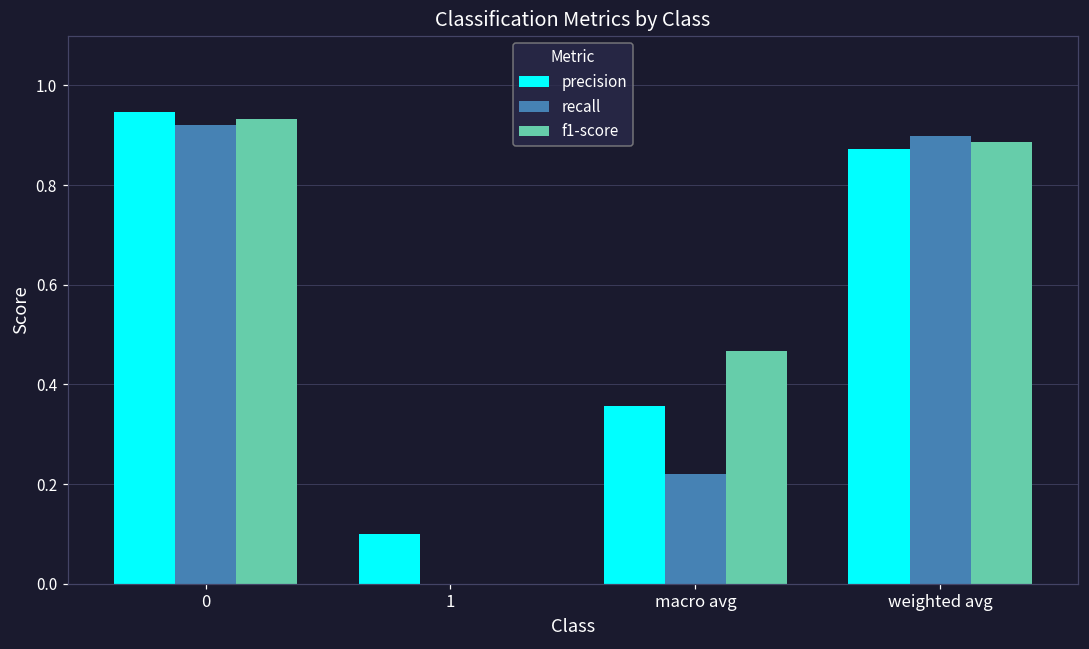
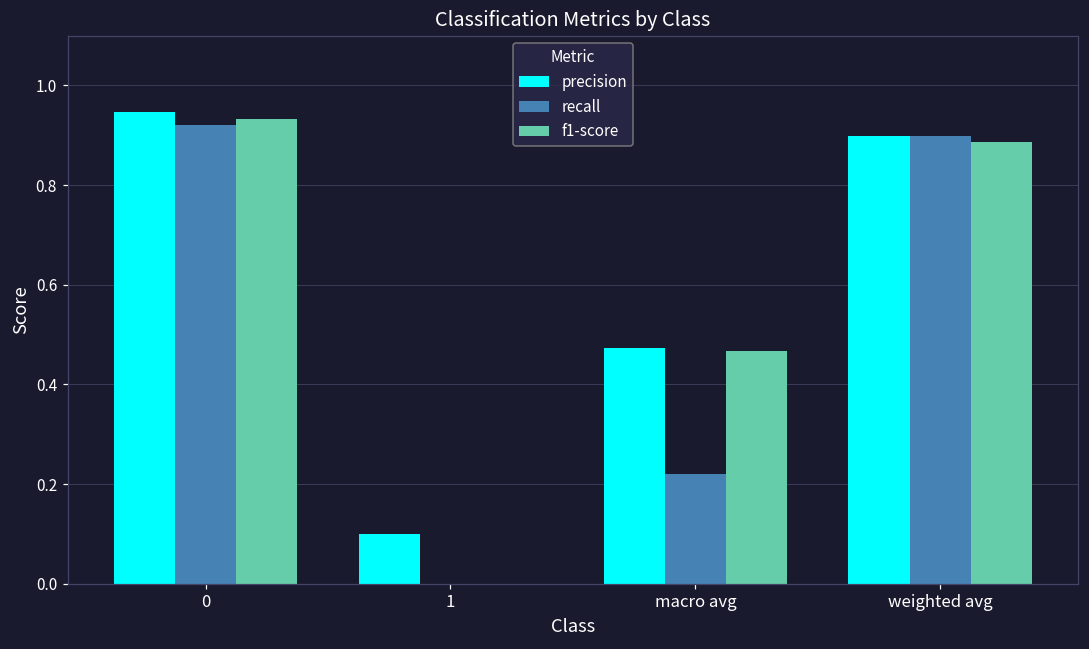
  {
    "precision": {
      "0": 0.95,
      "1": 0.10,
-     "macro avg": 0.36,
-     "weighted avg": 0.87
+     "macro avg": 0.47,
+     "weighted avg": 0.90
    },
    "recall": {
      "0": 0.92,
      "1": 0.00,
      "macro avg": 0.22,
      "weighted avg": 0.90
    },
    "f1-score": {
      "0": 0.93,
      "1": 0.00,
      "macro avg": 0.47,
      "weighted avg": 0.89
    }
  }
